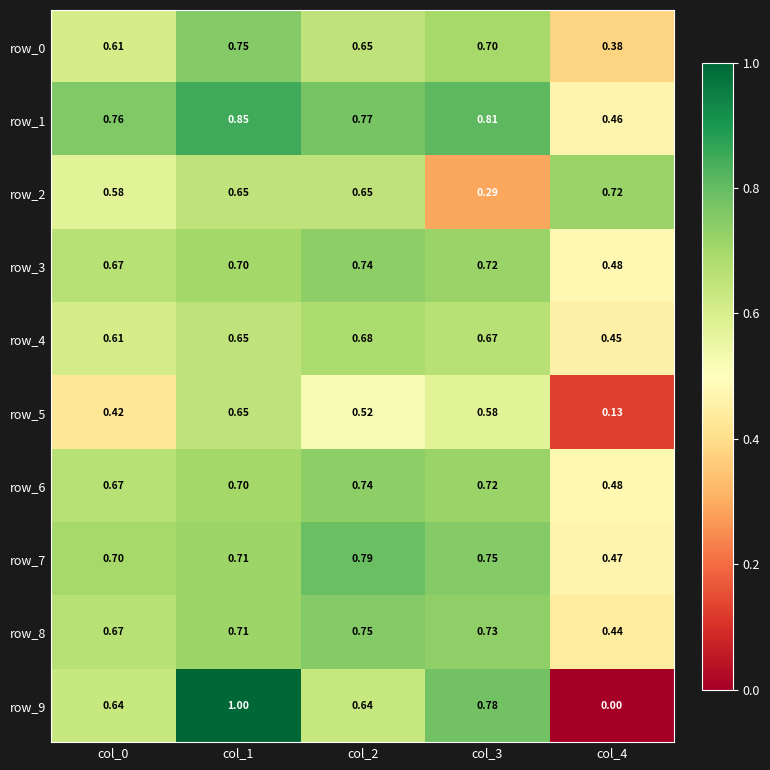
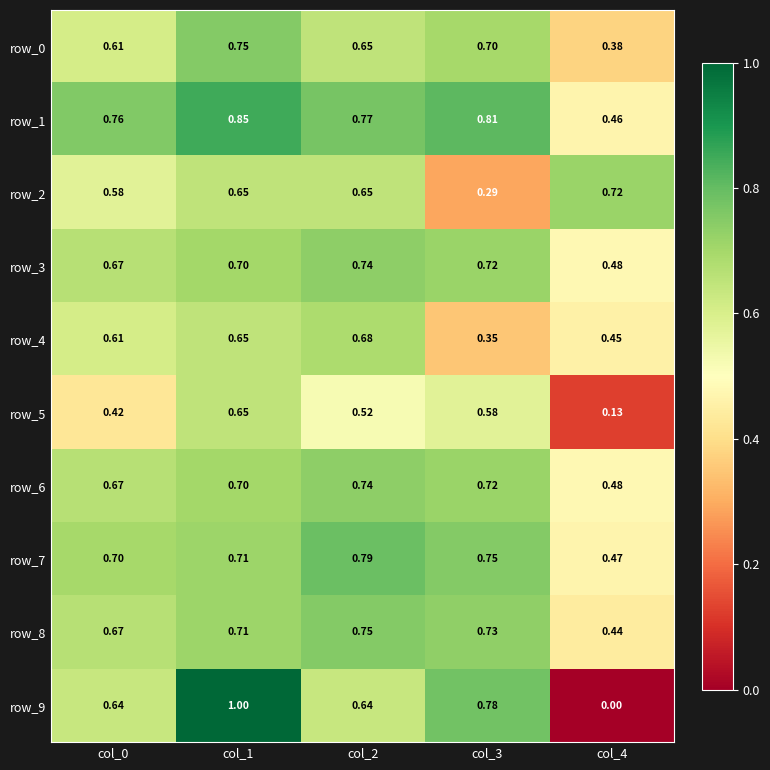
  {
    "row_0": {
      "col_0": 0.61,
      "col_1": 0.75,
      "col_2": 0.65,
      "col_3": 0.70,
      "col_4": 0.38
    },
    "row_1": {
      "col_0": 0.76,
      "col_1": 0.85,
      "col_2": 0.77,
      "col_3": 0.81,
      "col_4": 0.46
    },
    "row_2": {
      "col_0": 0.58,
      "col_1": 0.65,
      "col_2": 0.65,
      "col_3": 0.29,
      "col_4": 0.72
    },
    "row_3": {
      "col_0": 0.67,
      "col_1": 0.70,
      "col_2": 0.74,
      "col_3": 0.72,
      "col_4": 0.48
    },
    "row_4": {
      "col_0": 0.61,
      "col_1": 0.65,
      "col_2": 0.68,
-     "col_3": 0.67,
+     "col_3": 0.35,
      "col_4": 0.45
    },
    "row_5": {
      "col_0": 0.42,
      "col_1": 0.65,
      "col_2": 0.52,
      "col_3": 0.58,
      "col_4": 0.13
    },
    "row_6": {
      "col_0": 0.67,
      "col_1": 0.70,
      "col_2": 0.74,
      "col_3": 0.72,
      "col_4": 0.48
    },
    "row_7": {
      "col_0": 0.70,
      "col_1": 0.71,
      "col_2": 0.79,
      "col_3": 0.75,
      "col_4": 0.47
    },
    "row_8": {
      "col_0": 0.67,
      "col_1": 0.71,
      "col_2": 0.75,
      "col_3": 0.73,
      "col_4": 0.44
    },
    "row_9": {
      "col_0": 0.64,
      "col_1": 1.00,
      "col_2": 0.64,
      "col_3": 0.78,
      "col_4": 0.00
    }
  }
